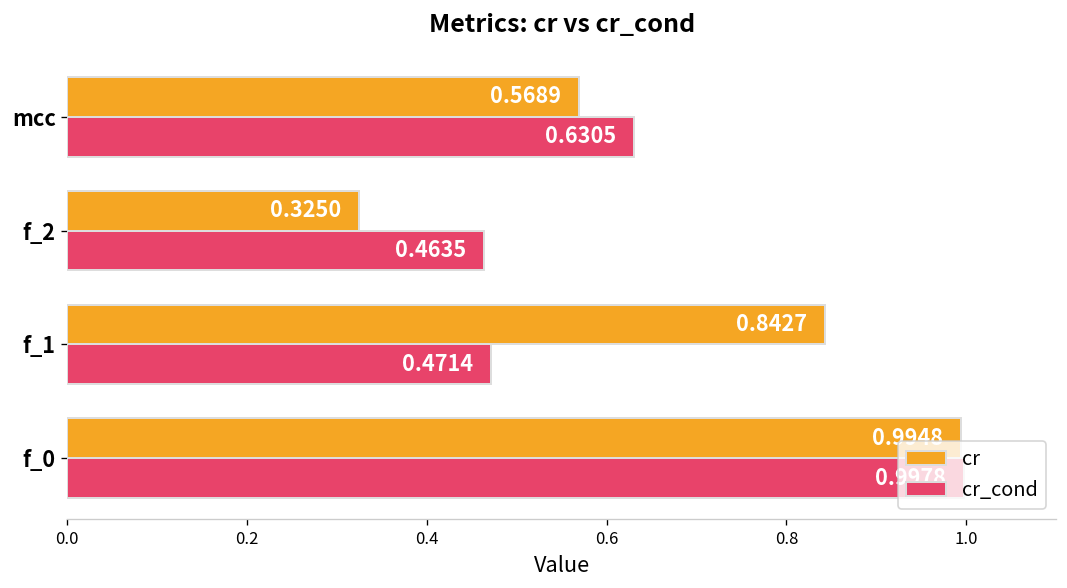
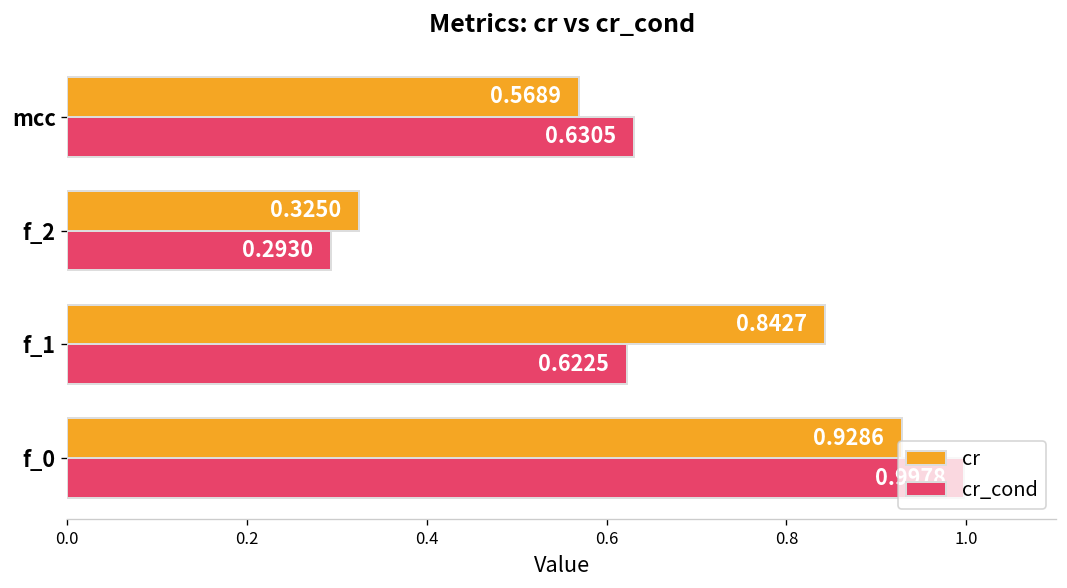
  {
    "cr": {
-     "f_0": 0.99
+     "f_0": 0.93
    },
    "cr_cond": {
      "mcc": 0.6305,
-     "f_2": 0.4635,
-     "f_1": 0.4714
+     "f_2": 0.2930,
+     "f_1": 0.6225
    }
  }
